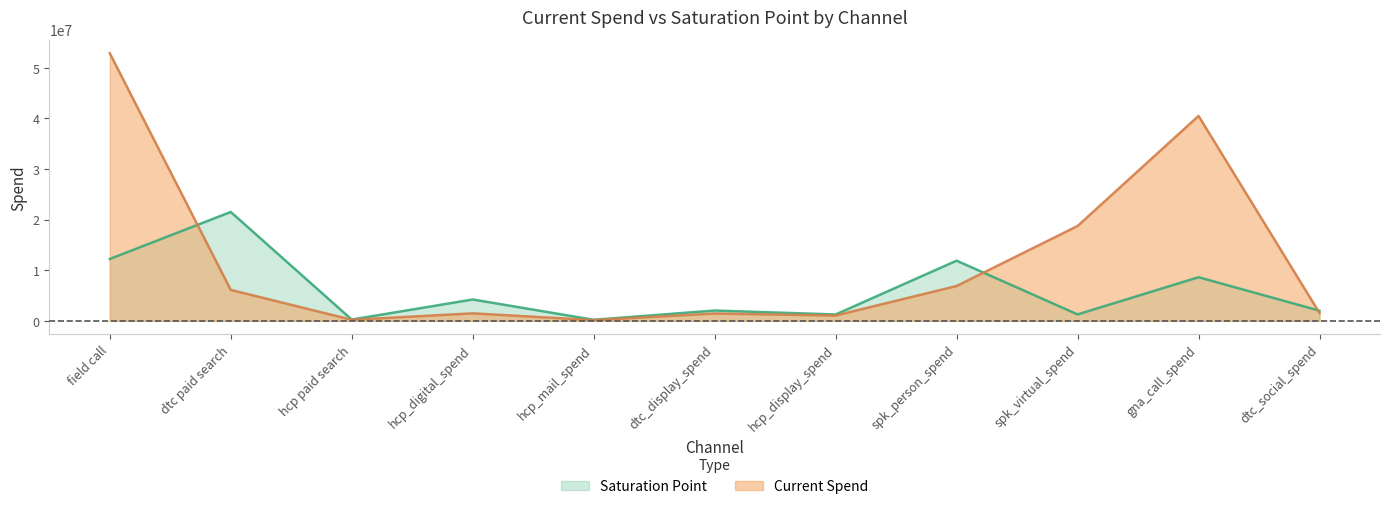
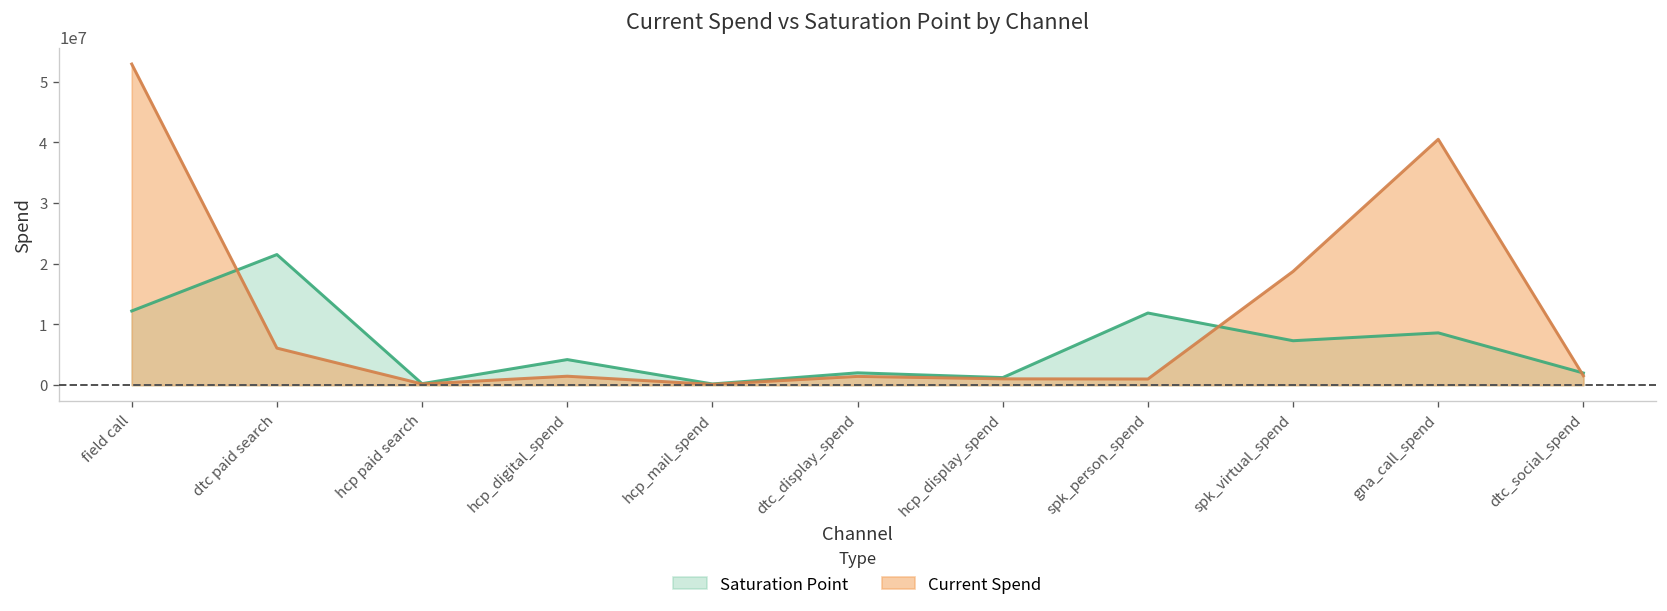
  {
    "Saturation Point": {
      "field call": 12000000,
      "dtc paid search": 22000000,
      "hcp_digital_spend": 4000000,
      "dtc_display_spend": 2000000,
      "spk_person_spend": 12000000,
-     "spk_virtual_spend": 1000000,
+     "spk_virtual_spend": 7000000,
      "gna_call_spend": 9000000
    },
    "Current Spend": {
      "field call": 53000000,
      "dtc paid search": 6000000,
      "hcp_digital_spend": 1000000,
      "dtc_display_spend": 1000000,
-     "spk_person_spend": 7000000,
+     "spk_person_spend": 1000000,
      "spk_virtual_spend": 19000000,
      "gna_call_spend": 40000000
    }
  }
